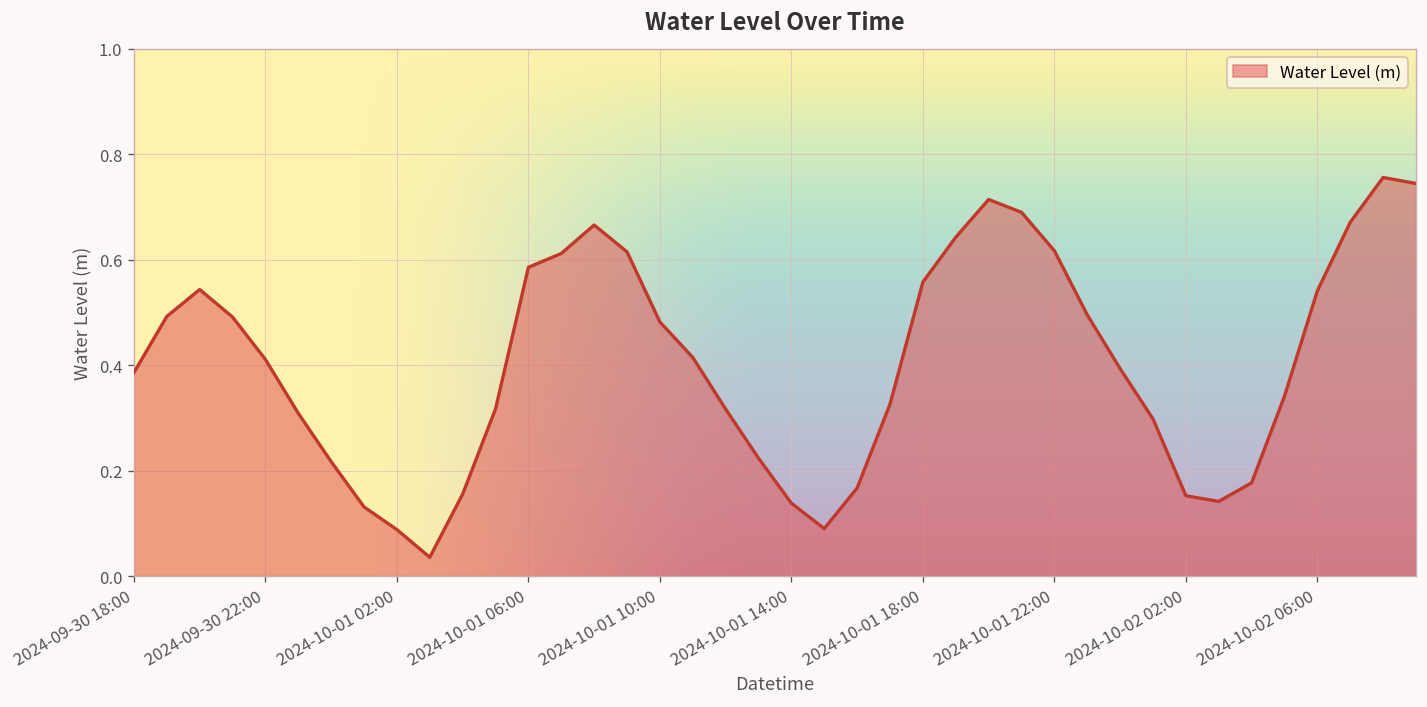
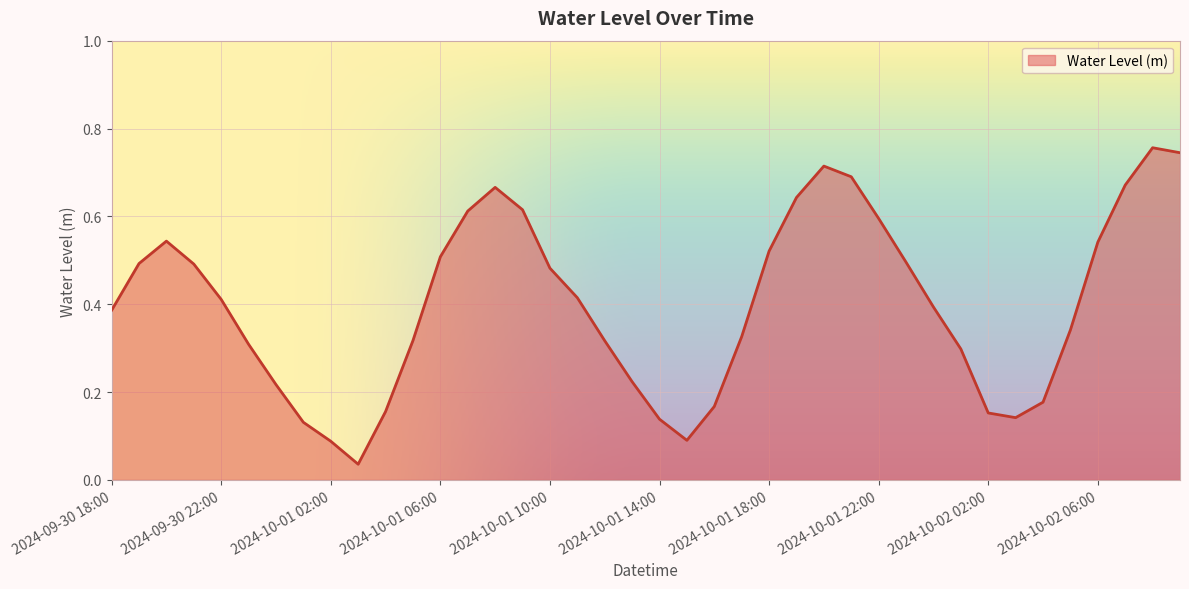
  {
    "2024-09-30 18:00": 0.39,
    "2024-09-30 22:00": 0.41,
    "2024-10-01 02:00": 0.09,
-   "2024-10-01 06:00": 0.59,
+   "2024-10-01 06:00": 0.51,
    "2024-10-01 10:00": 0.48,
    "2024-10-01 14:00": 0.14,
-   "2024-10-01 18:00": 0.56,
-   "2024-10-01 22:00": 0.62,
+   "2024-10-01 18:00": 0.52,
+   "2024-10-01 22:00": 0.60,
    "2024-10-02 02:00": 0.15,
    "2024-10-02 06:00": 0.54
  }
